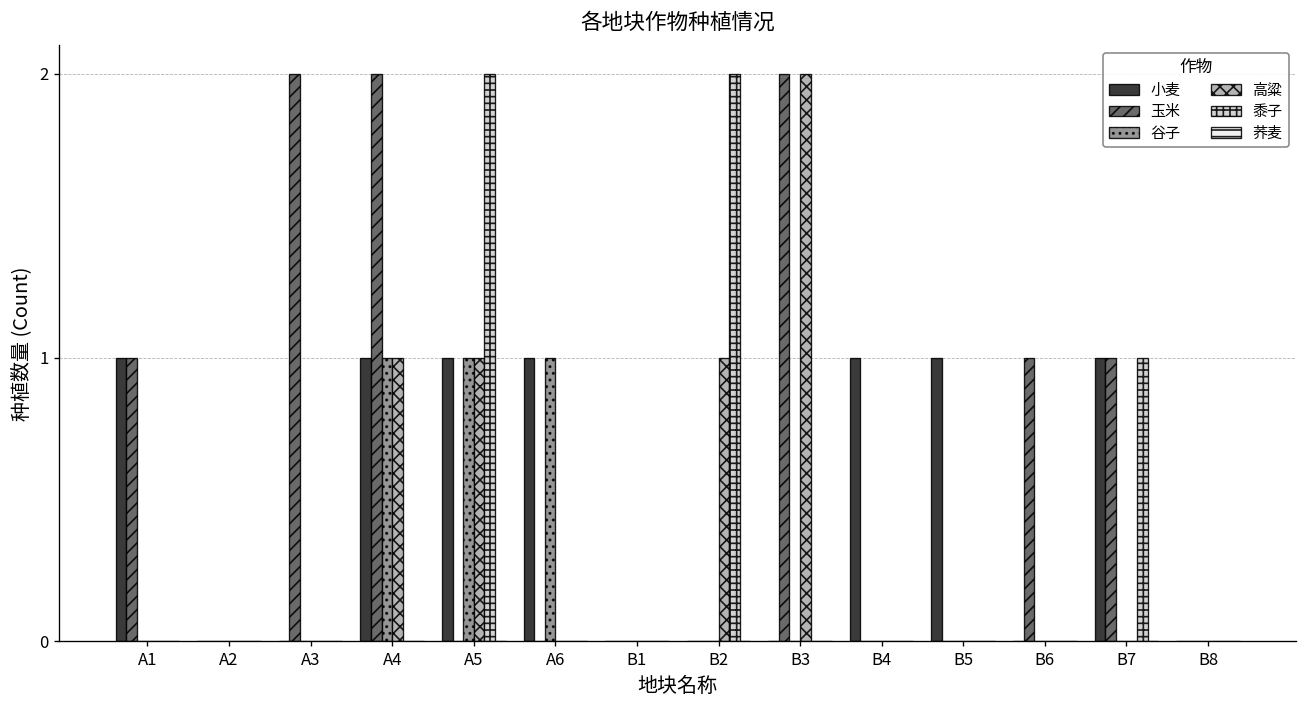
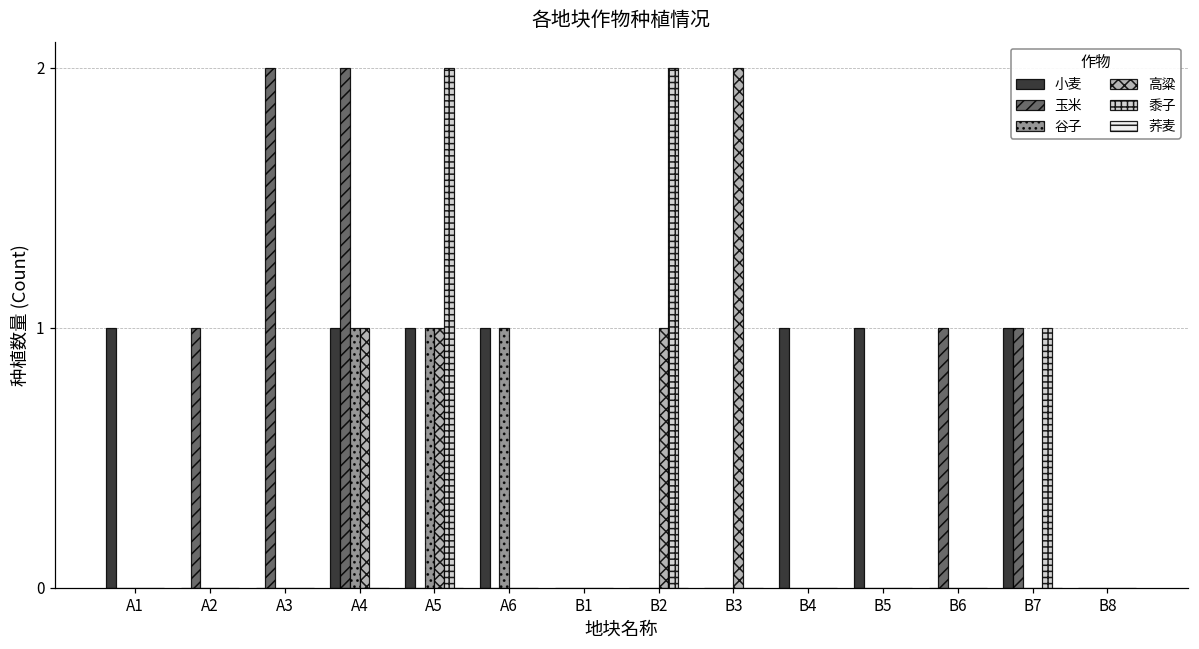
  {
    "小麦": {
      "A1": 1,
      "A2": 0,
      "A3": 0,
      "A4": 1,
      "A5": 1,
      "A6": 1,
      "B1": 0,
      "B2": 0,
      "B3": 0,
      "B4": 1,
      "B5": 1,
      "B6": 0,
      "B7": 1,
      "B8": 0
    },
    "玉米": {
-     "A1": 1,
-     "A2": 0,
+     "A1": 0,
+     "A2": 1,
      "A3": 2,
      "A4": 2,
      "A5": 0,
      "A6": 0,
      "B1": 0,
      "B2": 0,
-     "B3": 2,
+     "B3": 0,
      "B4": 0,
      "B5": 0,
      "B6": 1,
      "B7": 1,
      "B8": 0
    }
  }
